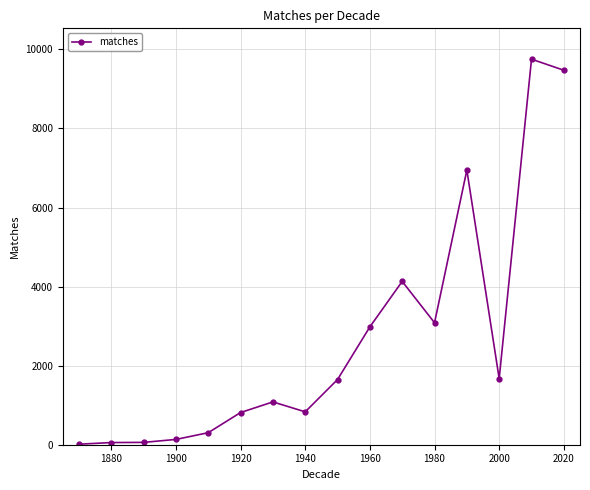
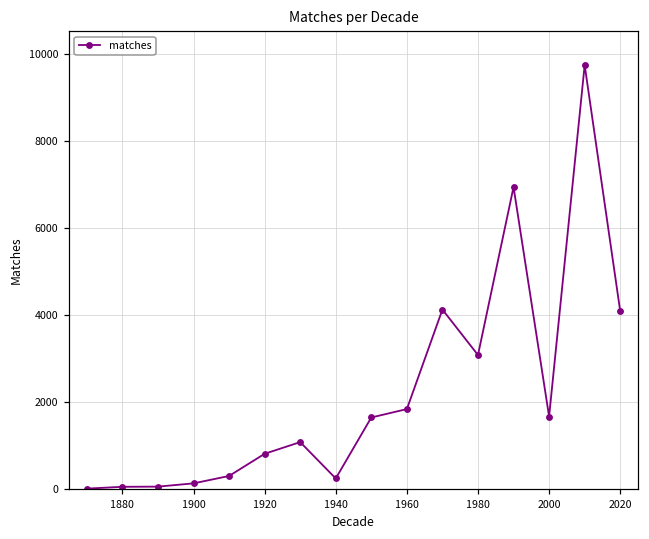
  {
    "1880": 100,
    "1900": 100,
    "1920": 800,
-   "1940": 800,
-   "1960": 3000,
+   "1940": 200,
+   "1960": 1800,
    "1980": 3100,
    "2000": 1700,
-   "2020": 9500
+   "2020": 4100
  }
